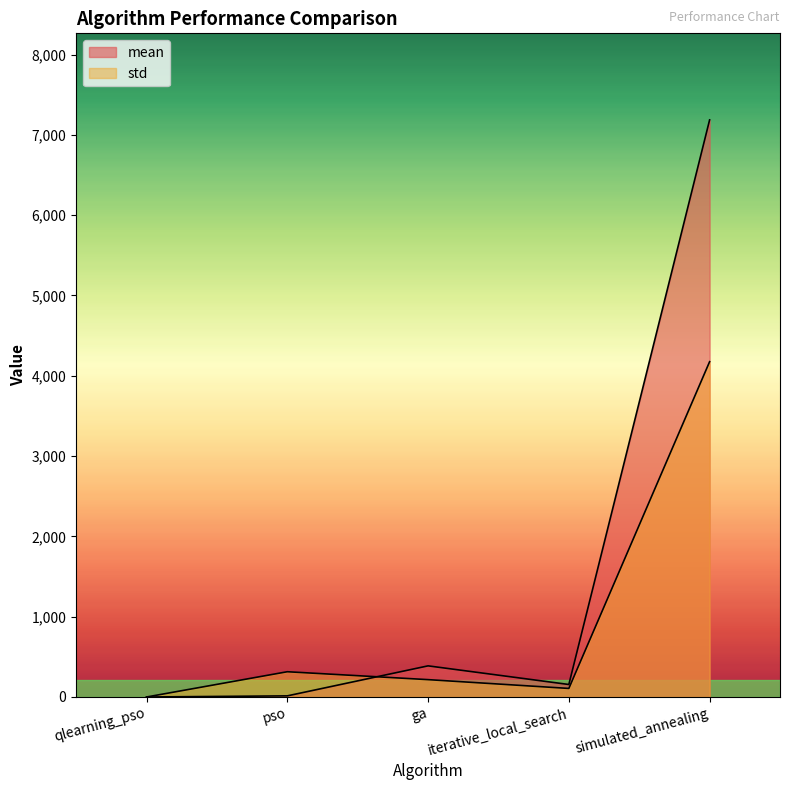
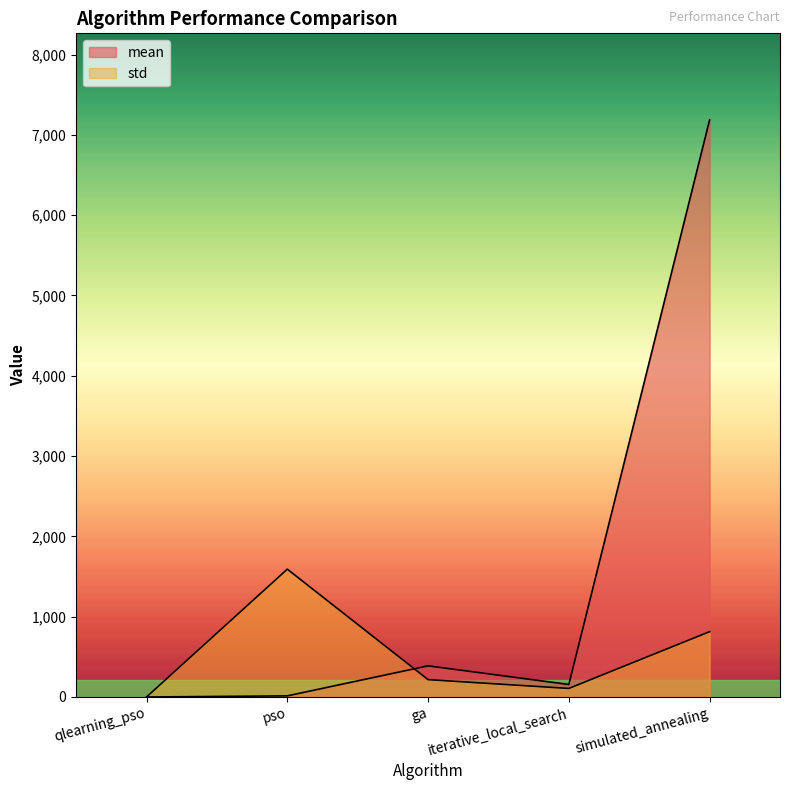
  {
    "mean": {
      "ga": "400",
      "simulated_annealing": "7,200"
    },
    "std": {
-     "pso": "300",
+     "pso": "1,600",
      "ga": "200",
-     "simulated_annealing": "4,200"
+     "simulated_annealing": "800"
    }
  }
